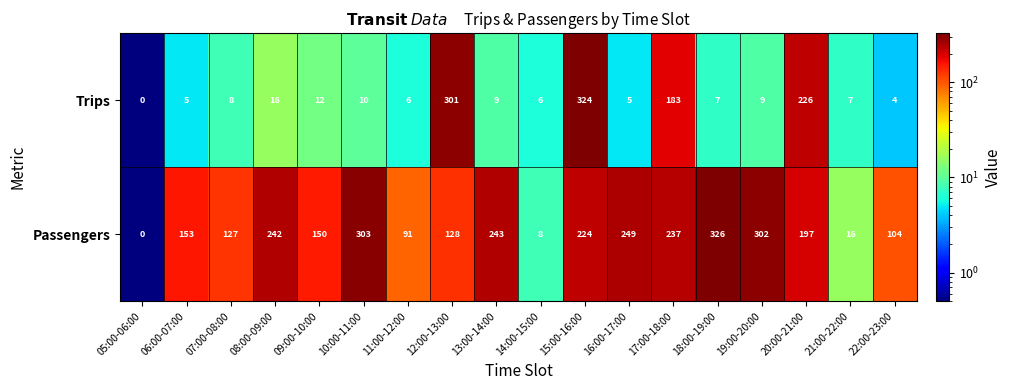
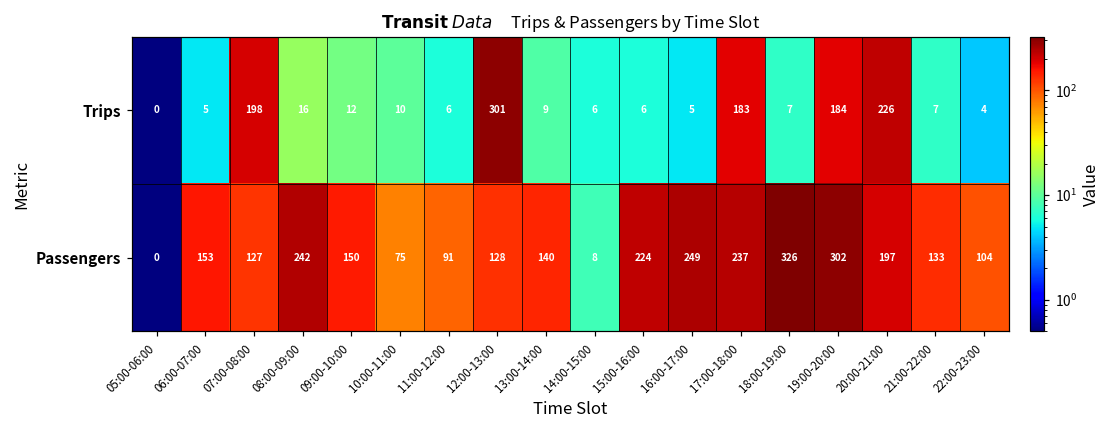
  {
    "Trips": {
      "05:00-06:00": 0,
      "06:00-07:00": 5,
-     "07:00-08:00": 8,
+     "07:00-08:00": 198,
      "08:00-09:00": 16,
      "09:00-10:00": 12,
      "10:00-11:00": 10,
      "11:00-12:00": 6,
      "12:00-13:00": 301,
      "13:00-14:00": 9,
      "14:00-15:00": 6,
-     "15:00-16:00": 324,
+     "15:00-16:00": 6,
      "16:00-17:00": 5,
      "17:00-18:00": 183,
      "18:00-19:00": 7,
-     "19:00-20:00": 9,
+     "19:00-20:00": 184,
      "20:00-21:00": 226,
      "21:00-22:00": 7,
      "22:00-23:00": 4
    },
    "Passengers": {
      "05:00-06:00": 0,
      "06:00-07:00": 153,
      "07:00-08:00": 127,
      "08:00-09:00": 242,
      "09:00-10:00": 150,
-     "10:00-11:00": 303,
+     "10:00-11:00": 75,
      "11:00-12:00": 91,
      "12:00-13:00": 128,
-     "13:00-14:00": 243,
+     "13:00-14:00": 140,
      "14:00-15:00": 8,
      "15:00-16:00": 224,
      "16:00-17:00": 249,
      "17:00-18:00": 237,
      "18:00-19:00": 326,
      "19:00-20:00": 302,
      "20:00-21:00": 197,
-     "21:00-22:00": 16,
+     "21:00-22:00": 133,
      "22:00-23:00": 104
    }
  }
